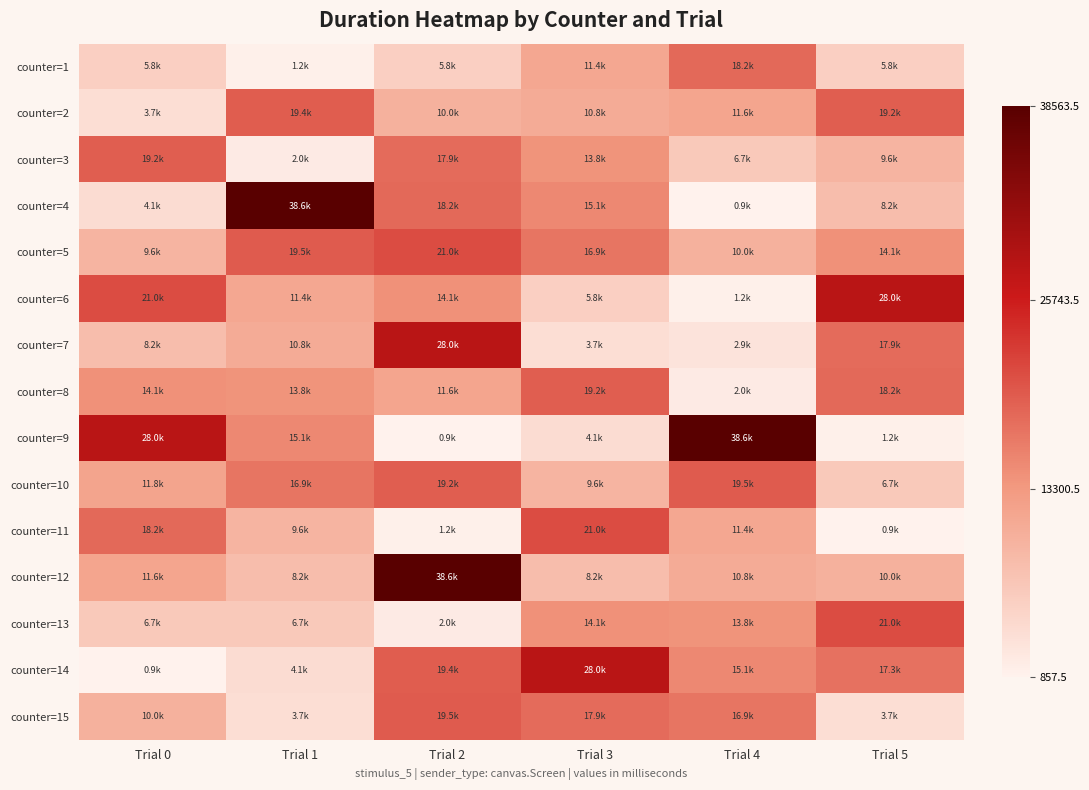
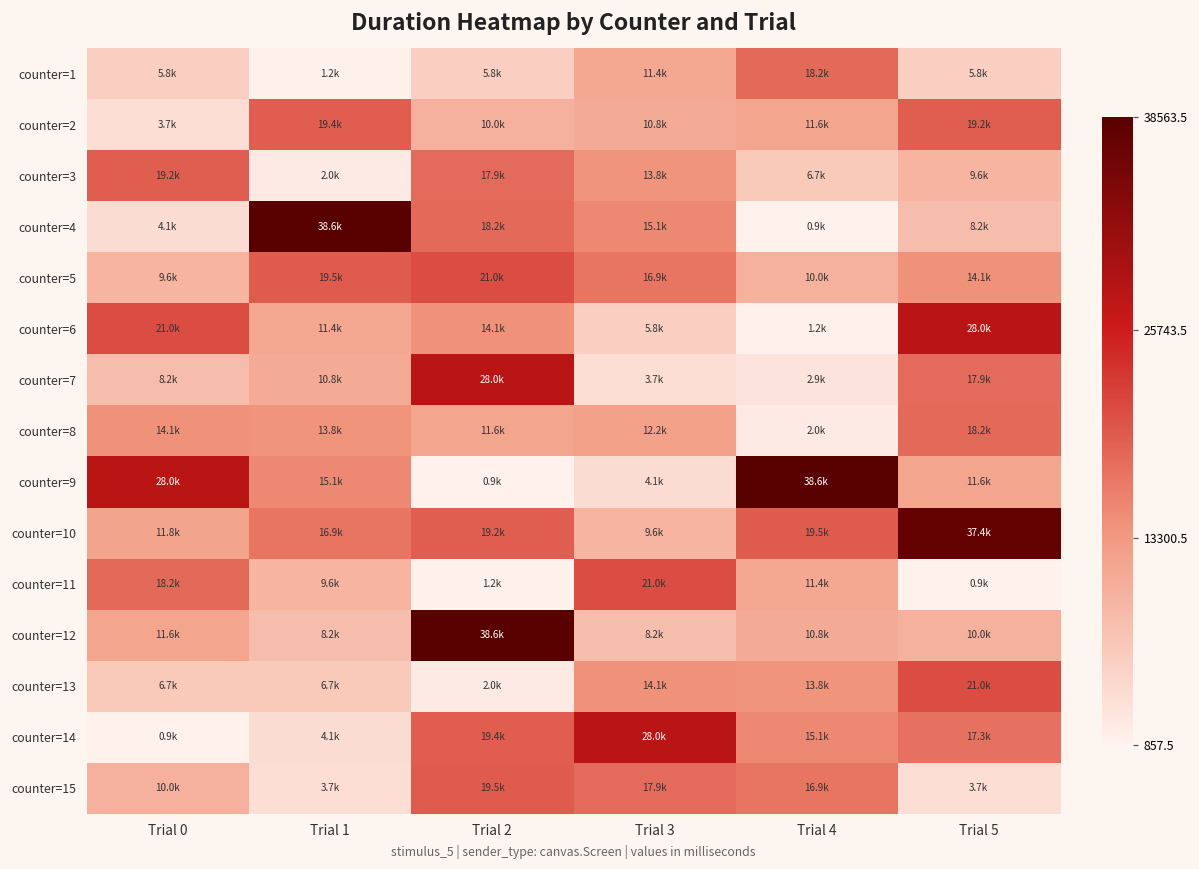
  {
    "counter=1": {
      "Trial 0": "5.8k",
      "Trial 1": "1.2k",
      "Trial 2": "5.8k",
      "Trial 3": "11.4k",
      "Trial 4": "18.2k",
      "Trial 5": "5.8k"
    },
    "counter=2": {
      "Trial 0": "3.7k",
      "Trial 1": "19.4k",
      "Trial 2": "10.0k",
      "Trial 3": "10.8k",
      "Trial 4": "11.6k",
      "Trial 5": "19.2k"
    },
    "counter=3": {
      "Trial 0": "19.2k",
      "Trial 1": "2.0k",
      "Trial 2": "17.9k",
      "Trial 3": "13.8k",
      "Trial 4": "6.7k",
      "Trial 5": "9.6k"
    },
    "counter=4": {
      "Trial 0": "4.1k",
      "Trial 1": "38.6k",
      "Trial 2": "18.2k",
      "Trial 3": "15.1k",
      "Trial 4": "0.9k",
      "Trial 5": "8.2k"
    },
    "counter=5": {
      "Trial 0": "9.6k",
      "Trial 1": "19.5k",
      "Trial 2": "21.0k",
      "Trial 3": "16.9k",
      "Trial 4": "10.0k",
      "Trial 5": "14.1k"
    },
    "counter=6": {
      "Trial 0": "21.0k",
      "Trial 1": "11.4k",
      "Trial 2": "14.1k",
      "Trial 3": "5.8k",
      "Trial 4": "1.2k",
      "Trial 5": "28.0k"
    },
    "counter=7": {
      "Trial 0": "8.2k",
      "Trial 1": "10.8k",
      "Trial 2": "28.0k",
      "Trial 3": "3.7k",
      "Trial 4": "2.9k",
      "Trial 5": "17.9k"
    },
    "counter=8": {
      "Trial 0": "14.1k",
      "Trial 1": "13.8k",
      "Trial 2": "11.6k",
-     "Trial 3": "19.2k",
+     "Trial 3": "12.2k",
      "Trial 4": "2.0k",
      "Trial 5": "18.2k"
    },
    "counter=9": {
      "Trial 0": "28.0k",
      "Trial 1": "15.1k",
      "Trial 2": "0.9k",
      "Trial 3": "4.1k",
      "Trial 4": "38.6k",
-     "Trial 5": "1.2k"
+     "Trial 5": "11.6k"
    },
    "counter=10": {
      "Trial 0": "11.8k",
      "Trial 1": "16.9k",
      "Trial 2": "19.2k",
      "Trial 3": "9.6k",
      "Trial 4": "19.5k",
-     "Trial 5": "6.7k"
+     "Trial 5": "37.4k"
    },
    "counter=11": {
      "Trial 0": "18.2k",
      "Trial 1": "9.6k",
      "Trial 2": "1.2k",
      "Trial 3": "21.0k",
      "Trial 4": "11.4k",
      "Trial 5": "0.9k"
    },
    "counter=12": {
      "Trial 0": "11.6k",
      "Trial 1": "8.2k",
      "Trial 2": "38.6k",
      "Trial 3": "8.2k",
      "Trial 4": "10.8k",
      "Trial 5": "10.0k"
    },
    "counter=13": {
      "Trial 0": "6.7k",
      "Trial 1": "6.7k",
      "Trial 2": "2.0k",
      "Trial 3": "14.1k",
      "Trial 4": "13.8k",
      "Trial 5": "21.0k"
    },
    "counter=14": {
      "Trial 0": "0.9k",
      "Trial 1": "4.1k",
      "Trial 2": "19.4k",
      "Trial 3": "28.0k",
      "Trial 4": "15.1k",
      "Trial 5": "17.3k"
    },
    "counter=15": {
      "Trial 0": "10.0k",
      "Trial 1": "3.7k",
      "Trial 2": "19.5k",
      "Trial 3": "17.9k",
      "Trial 4": "16.9k",
      "Trial 5": "3.7k"
    }
  }
